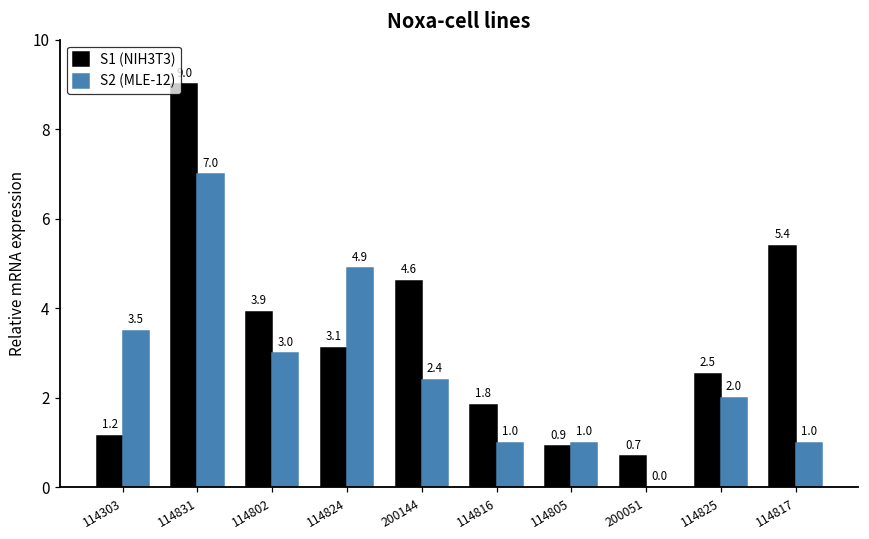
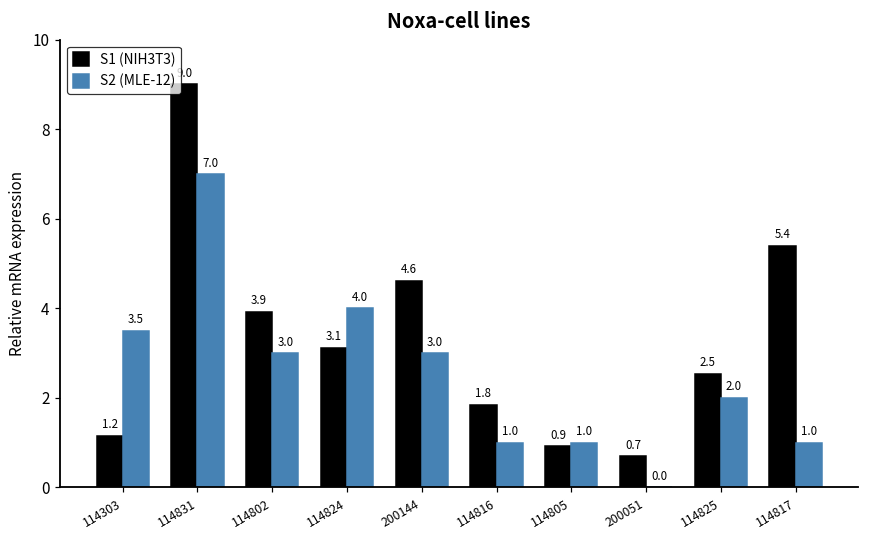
  {
    "S1 (NIH3T3)": {
      "114303": 1.2,
      "114802": 3.9,
      "114824": 3.1,
      "200144": 4.6,
      "114816": 1.8,
      "114805": 0.9,
      "200051": 0.7,
      "114825": 2.5,
      "114817": 5.4
    },
    "S2 (MLE-12)": {
      "114303": 3.5,
      "114831": 7.0,
      "114802": 3.0,
-     "114824": 4.9,
-     "200144": 2.4,
+     "114824": 4.0,
+     "200144": 3.0,
      "114816": 1.0,
      "114805": 1.0,
      "200051": 0.0,
      "114825": 2.0,
      "114817": 1.0
    }
  }
